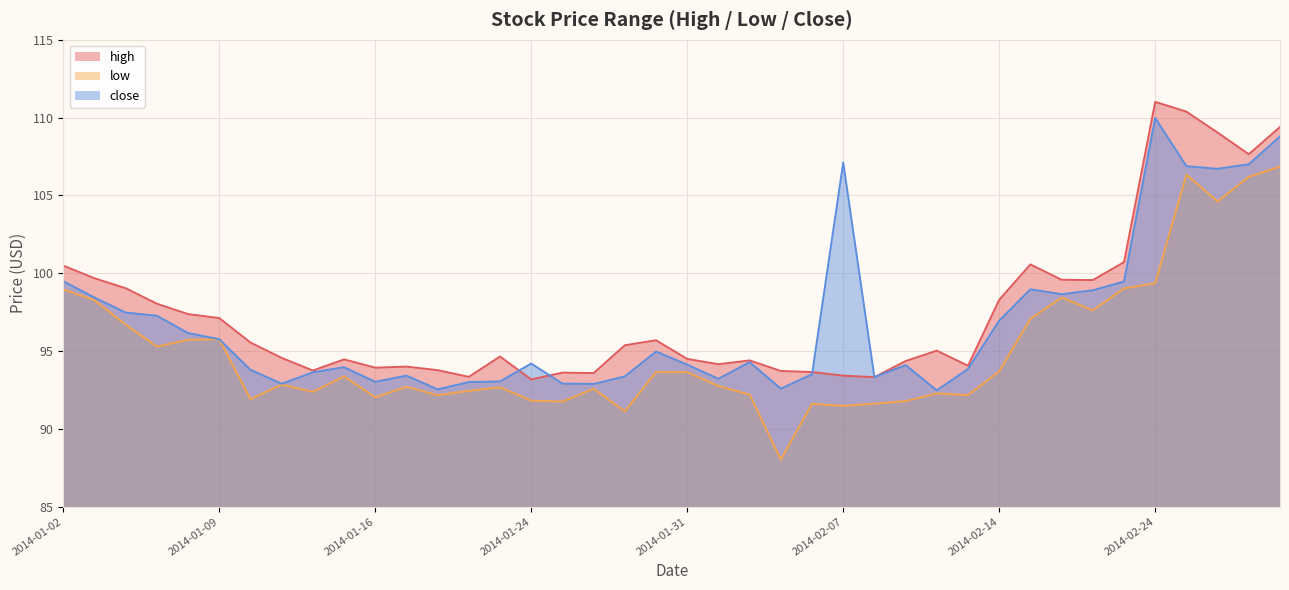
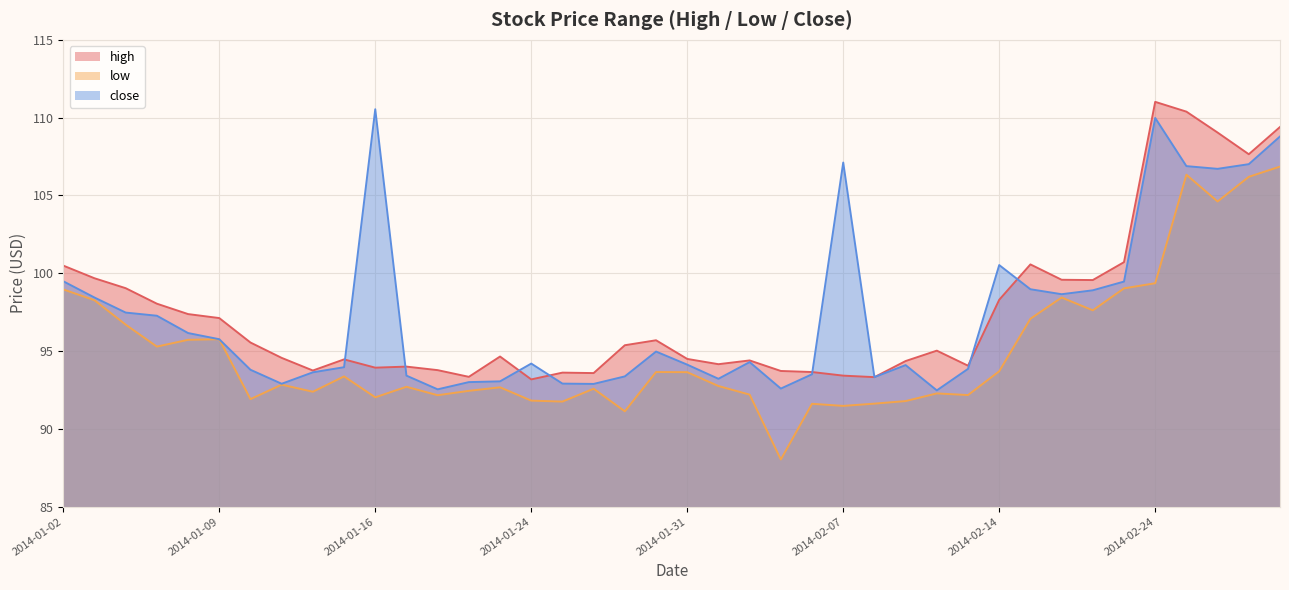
  {
    "close": {
      "2014-01-02": 99.5,
-     "2014-01-16": 93.0,
+     "2014-01-16": 110.5,
      "2014-01-24": 94.2,
      "2014-01-31": 94.1,
      "2014-02-07": 107.1,
-     "2014-02-14": 97.0,
+     "2014-02-14": 100.5,
      "2014-02-24": 110.0
    }
  }
